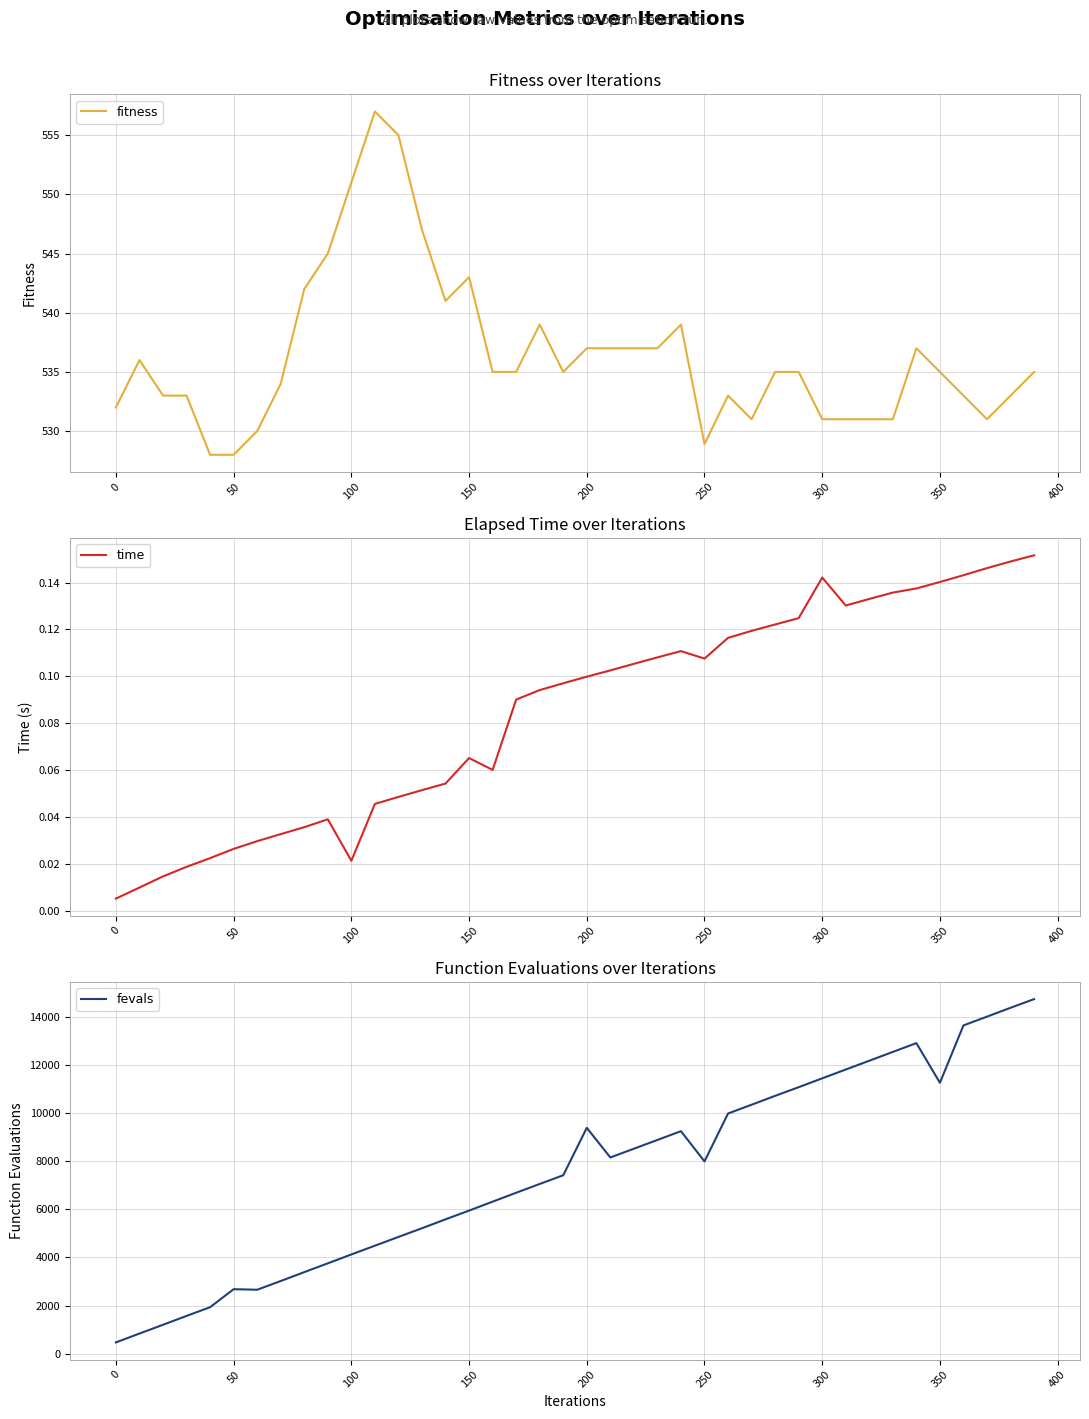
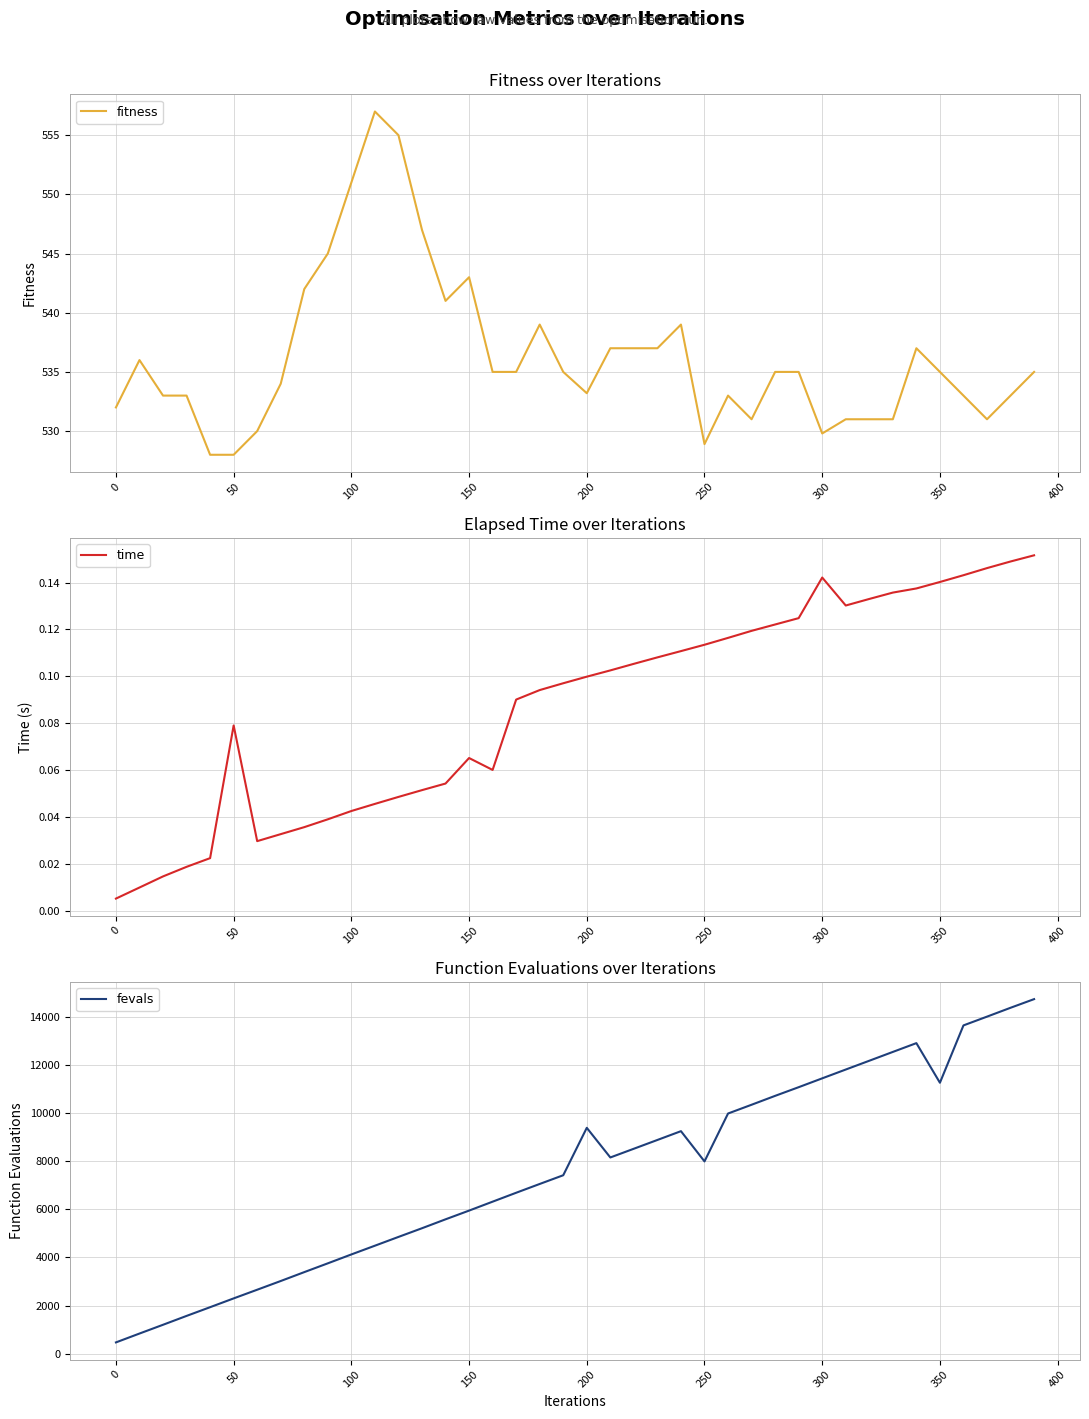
  {
    "Fitness over Iterations": {
      "0": 532.0,
      "50": 528.0,
      "100": 551.0,
      "150": 543.0,
-     "200": 537.0,
+     "200": 533.2,
      "250": 528.9,
-     "300": 531.0,
+     "300": 529.8,
      "350": 535.0
    },
    "Elapsed Time over Iterations": {
      "0": 0.005,
-     "50": 0.026,
-     "100": 0.021,
+     "50": 0.079,
+     "100": 0.043,
      "150": 0.065,
      "200": 0.100,
-     "250": 0.108,
+     "250": 0.113,
      "300": 0.142,
      "350": 0.140
    },
    "Function Evaluations over Iterations": {
      "0": 500,
-     "50": 2700,
+     "50": 2300,
      "100": 4100,
      "150": 6000,
      "200": 9400,
      "250": 8000,
      "300": 11500,
      "350": 11300
    }
  }
